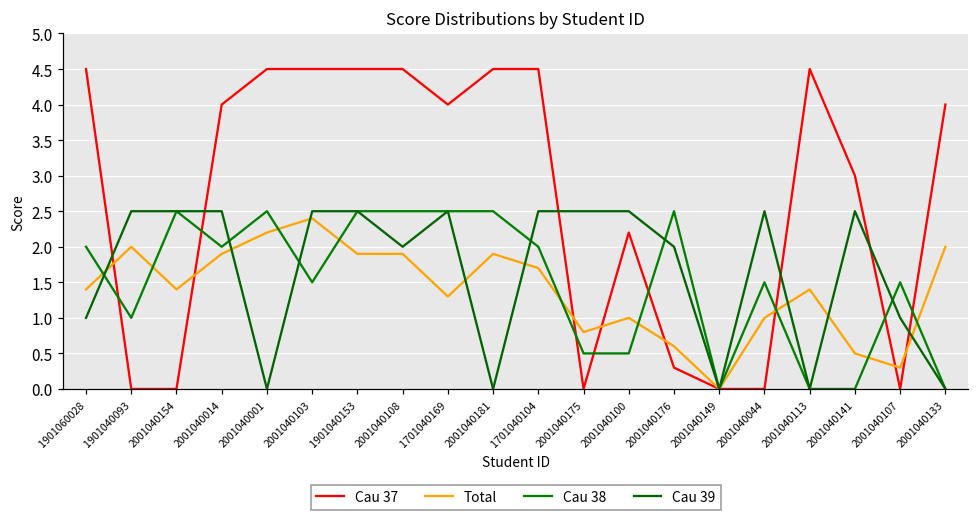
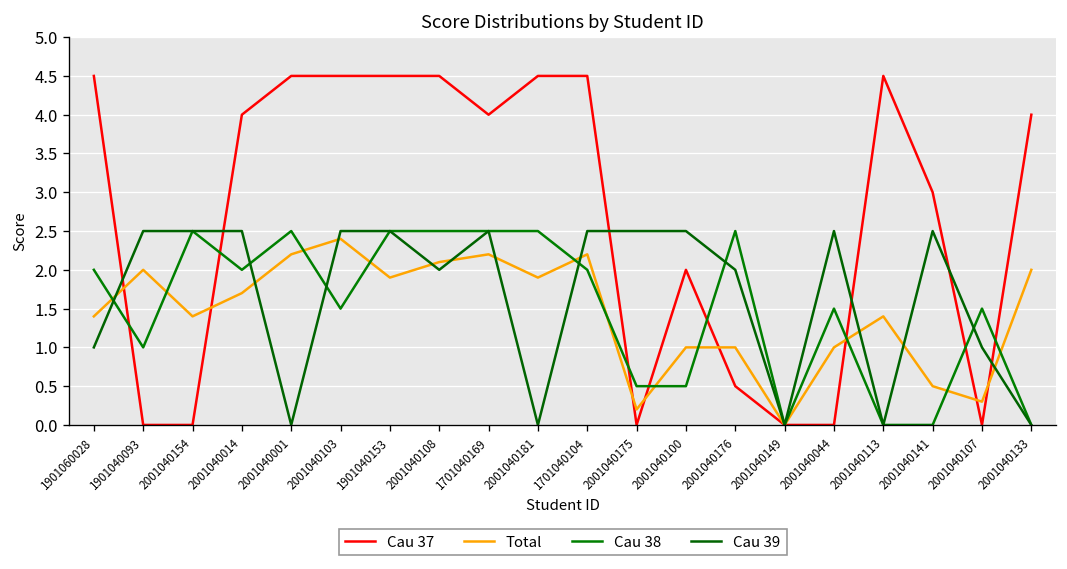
  {
    "Cau 37": {
      "1901060028": 4.5,
      "1901040093": 0.0,
      "2001040154": 0.0,
      "2001040014": 4.0,
      "2001040001": 4.5,
      "2001040103": 4.5,
      "1901040153": 4.5,
      "2001040108": 4.5,
      "1701040169": 4.0,
      "2001040181": 4.5,
      "1701040104": 4.5,
      "2001040175": 0.0,
-     "2001040100": 2.2,
-     "2001040176": 0.3,
+     "2001040100": 2.0,
+     "2001040176": 0.5,
      "2001040044": 0.0,
      "2001040113": 4.5,
      "2001040141": 3.0,
      "2001040107": 0.0,
      "2001040133": 4.0
    },
    "Total": {
      "1901060028": 1.4,
      "1901040093": 2.0,
      "2001040154": 1.4,
-     "2001040014": 1.9,
+     "2001040014": 1.7,
      "2001040001": 2.2,
      "2001040103": 2.4,
      "1901040153": 1.9,
-     "2001040108": 1.9,
-     "1701040169": 1.3,
+     "2001040108": 2.1,
+     "1701040169": 2.2,
      "2001040181": 1.9,
-     "1701040104": 1.7,
-     "2001040175": 0.8,
+     "1701040104": 2.2,
+     "2001040175": 0.2,
      "2001040100": 1.0,
-     "2001040176": 0.6,
+     "2001040176": 1.0,
      "2001040044": 1.0,
      "2001040113": 1.4,
      "2001040141": 0.5,
      "2001040107": 0.3,
      "2001040133": 2.0
    }
  }
